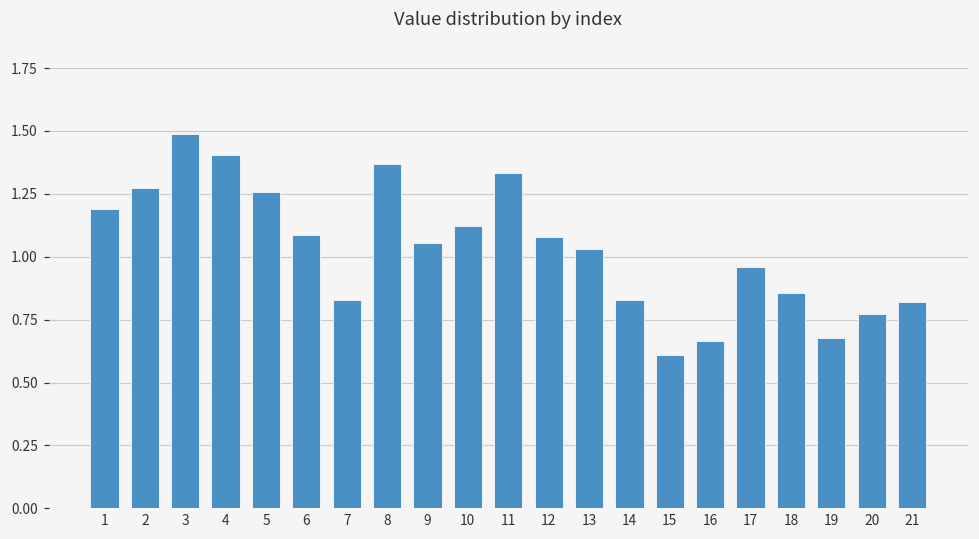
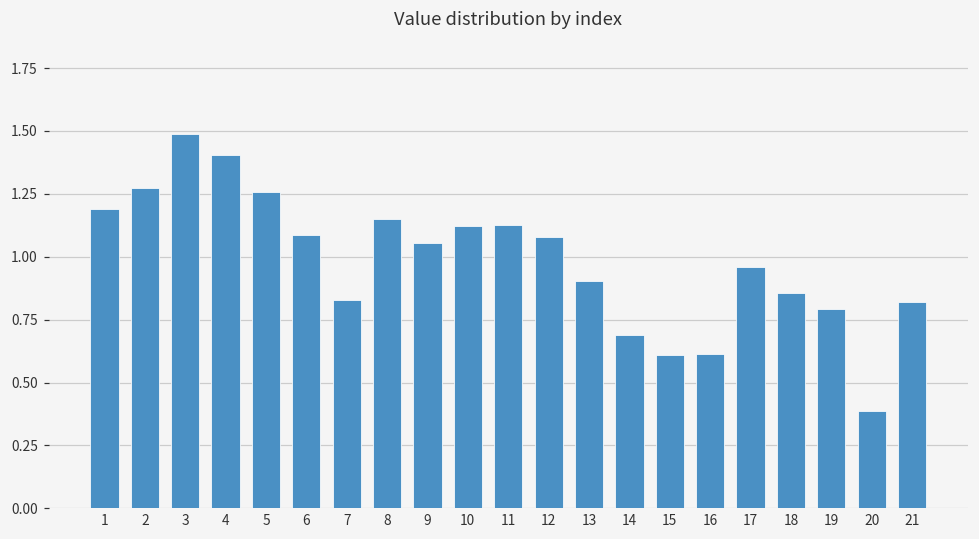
  {
    "1": 1.19,
    "2": 1.28,
    "3": 1.49,
    "4": 1.41,
    "5": 1.26,
    "6": 1.09,
    "7": 0.83,
-   "8": 1.37,
+   "8": 1.15,
    "9": 1.06,
    "10": 1.12,
-   "11": 1.33,
+   "11": 1.13,
    "12": 1.08,
-   "13": 1.03,
-   "14": 0.83,
+   "13": 0.90,
+   "14": 0.69,
    "15": 0.61,
-   "16": 0.66,
+   "16": 0.61,
    "17": 0.96,
    "18": 0.86,
-   "19": 0.68,
-   "20": 0.77,
+   "19": 0.79,
+   "20": 0.39,
    "21": 0.82
  }
